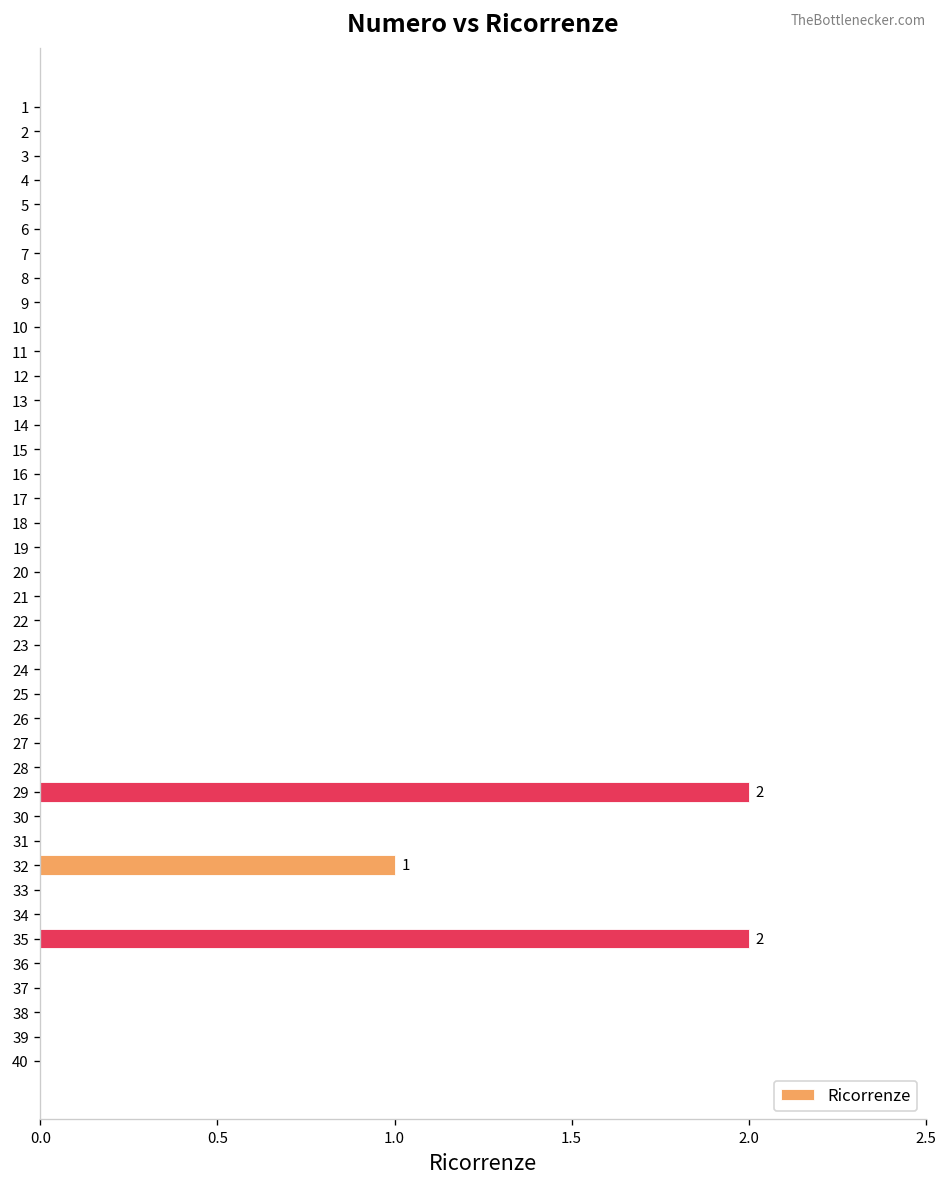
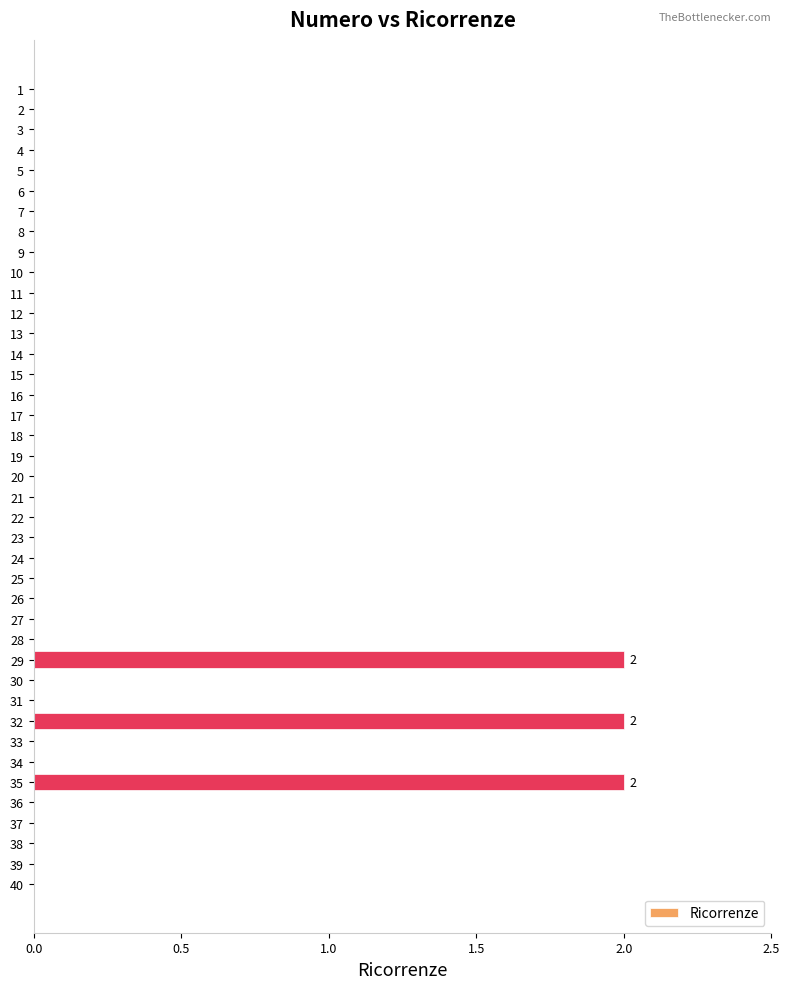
  {
    "29": 2,
-   "32": 1,
+   "32": 2,
    "35": 2
  }
